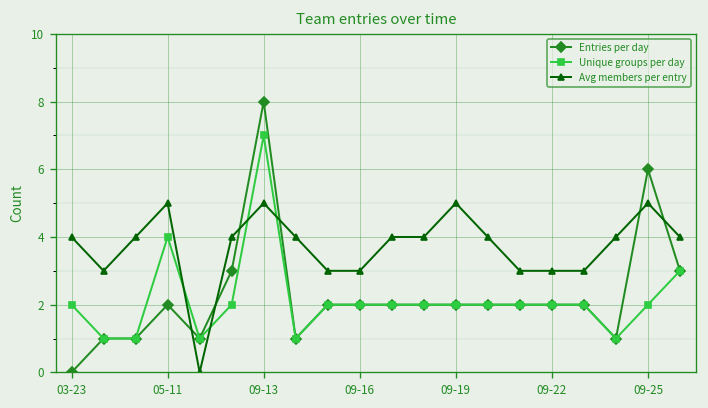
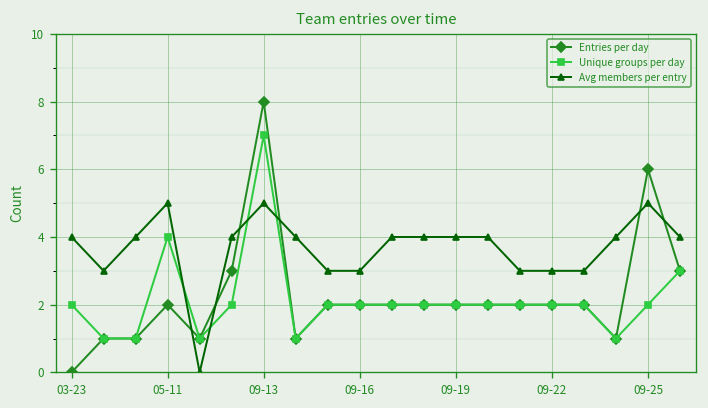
  {
    "Entries per day": {
      "03-23": 0,
      "05-11": 2,
      "09-13": 8,
      "09-25": 6
    },
    "Unique groups per day": {
      "03-23": 2,
      "05-11": 4,
      "09-13": 7,
      "09-25": 2
    },
    "Avg members per entry": {
      "03-23": 4,
      "05-11": 5,
      "09-13": 5,
      "09-16": 3,
-     "09-19": 5,
+     "09-19": 4,
      "09-22": 3,
      "09-25": 5
    }
  }
